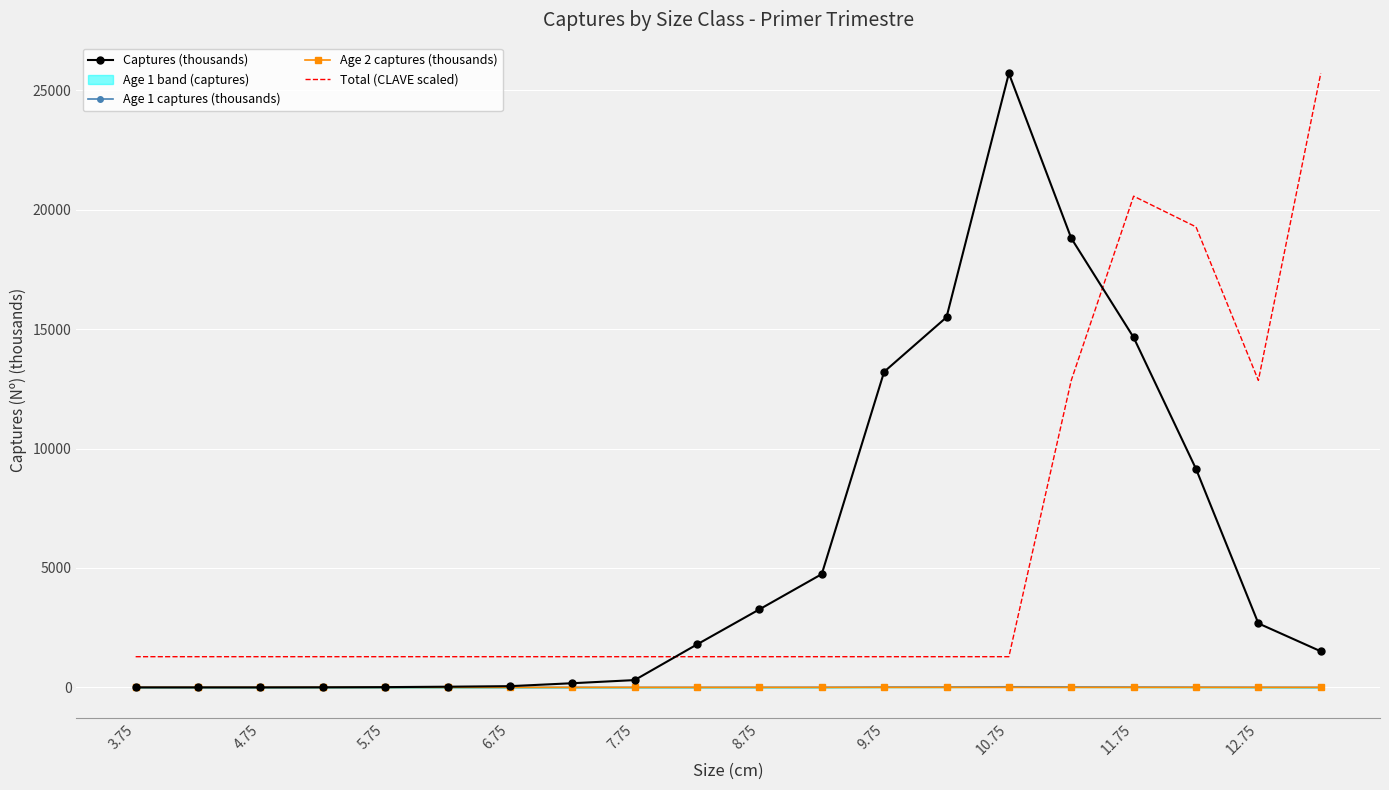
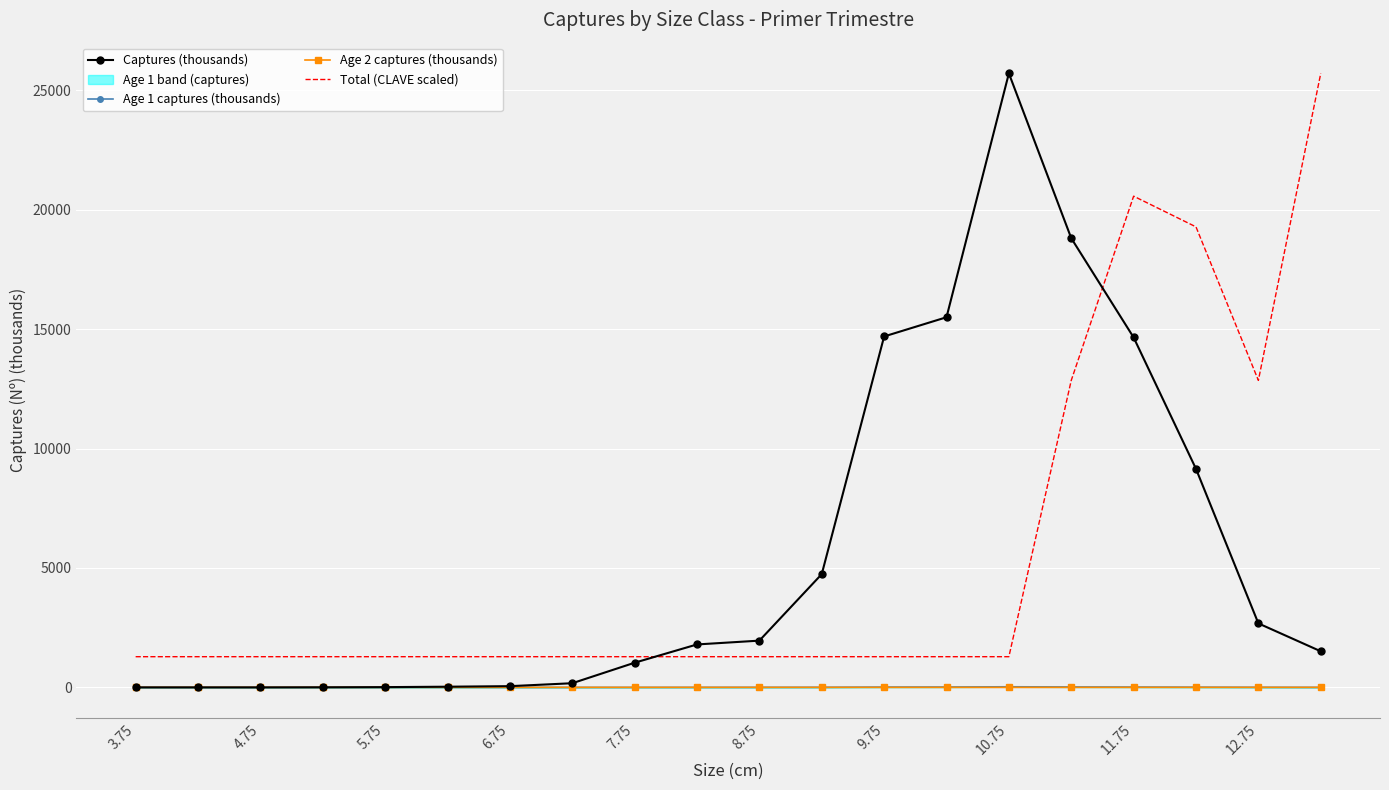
  {
    "Captures (thousands)": {
-     "7.75": 300,
-     "8.75": 3300,
-     "9.75": 13200,
+     "7.75": 1000,
+     "8.75": 2000,
+     "9.75": 14700,
      "10.75": 25700,
      "11.75": 14700,
      "12.75": 2700
    },
    "Age 1 band (captures)": {
      "7.75": 0,
      "8.75": 0,
      "9.75": 0,
      "10.75": 0,
      "11.75": 0,
      "12.75": 0
    },
    "Total (CLAVE scaled)": {
      "3.75": 1300,
      "4.75": 1300,
      "5.75": 1300,
      "6.75": 1300,
      "7.75": 1300,
      "8.75": 1300,
      "9.75": 1300,
      "10.75": 1300,
      "11.75": 20600,
      "12.75": 12900
    }
  }
